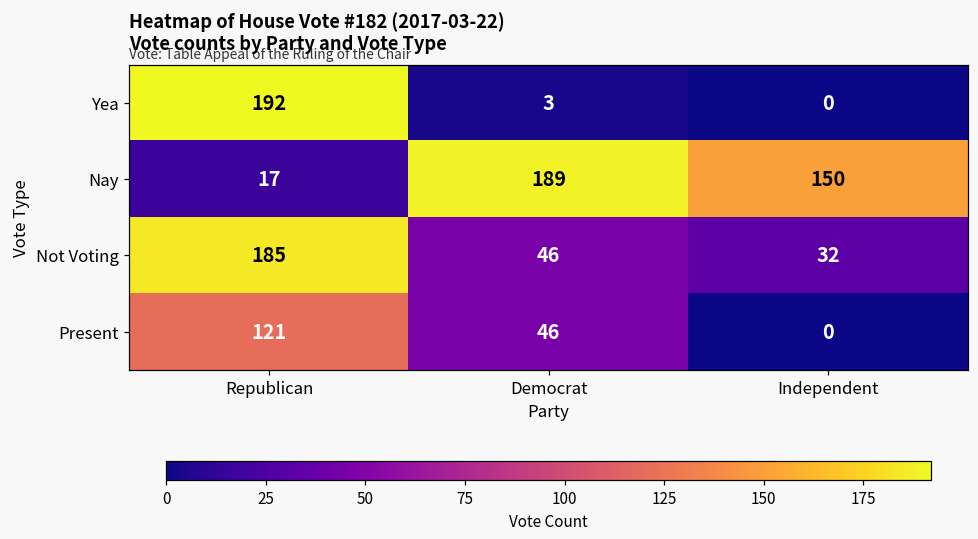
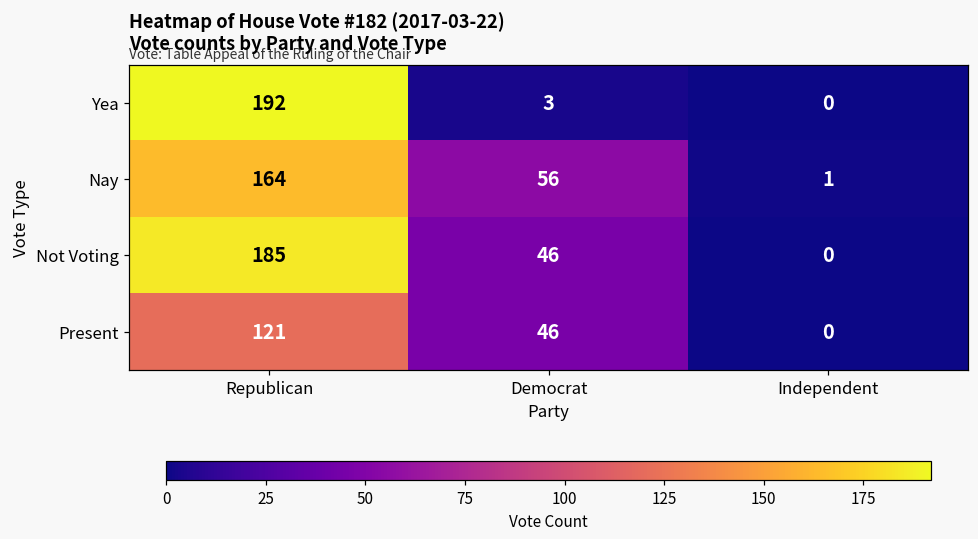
  {
    "Yea": {
      "Republican": 192,
      "Democrat": 3,
      "Independent": 0
    },
    "Nay": {
-     "Republican": 17,
-     "Democrat": 189,
-     "Independent": 150
+     "Republican": 164,
+     "Democrat": 56,
+     "Independent": 1
    },
    "Not Voting": {
      "Republican": 185,
      "Democrat": 46,
-     "Independent": 32
+     "Independent": 0
    },
    "Present": {
      "Republican": 121,
      "Democrat": 46,
      "Independent": 0
    }
  }
